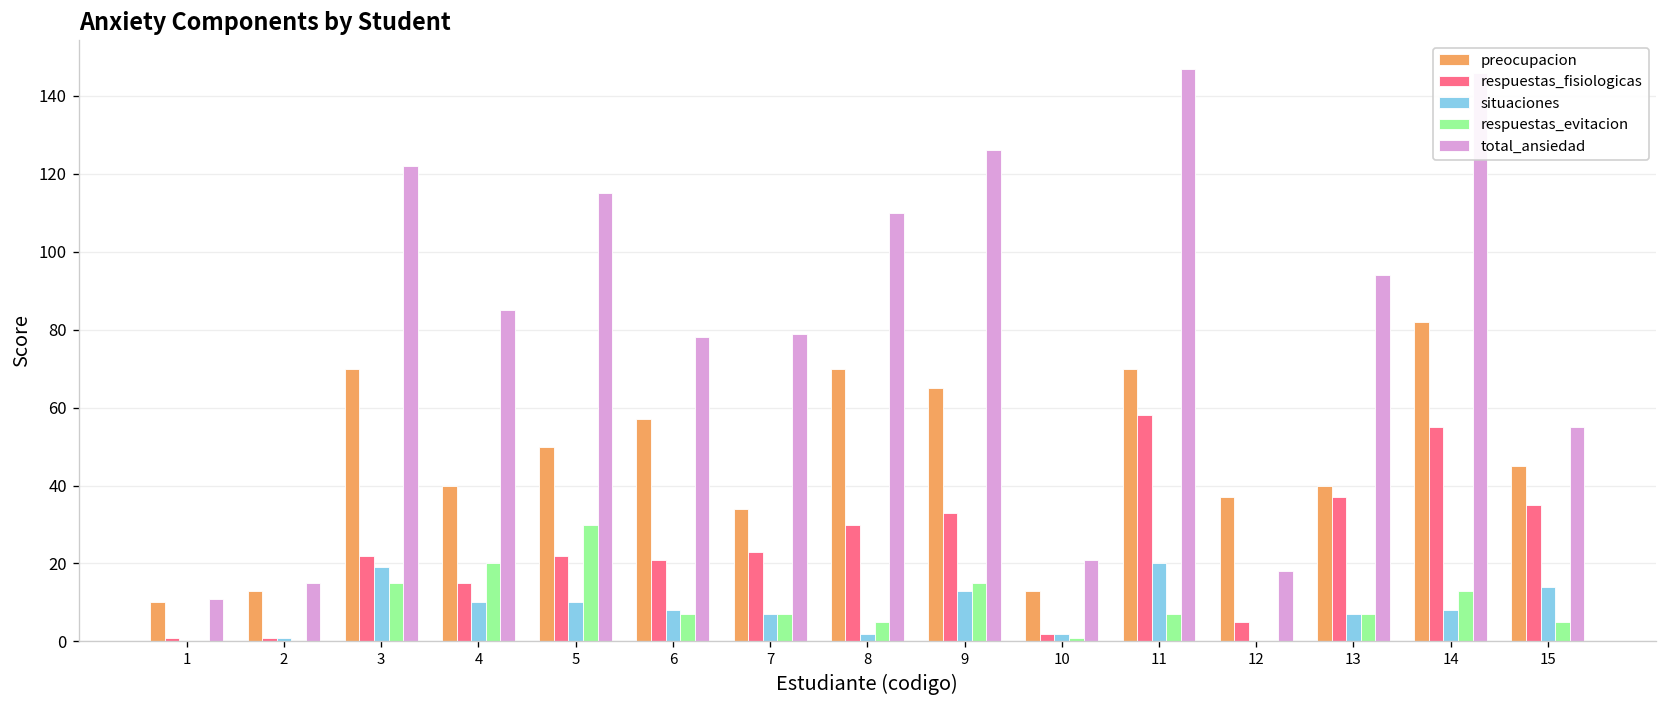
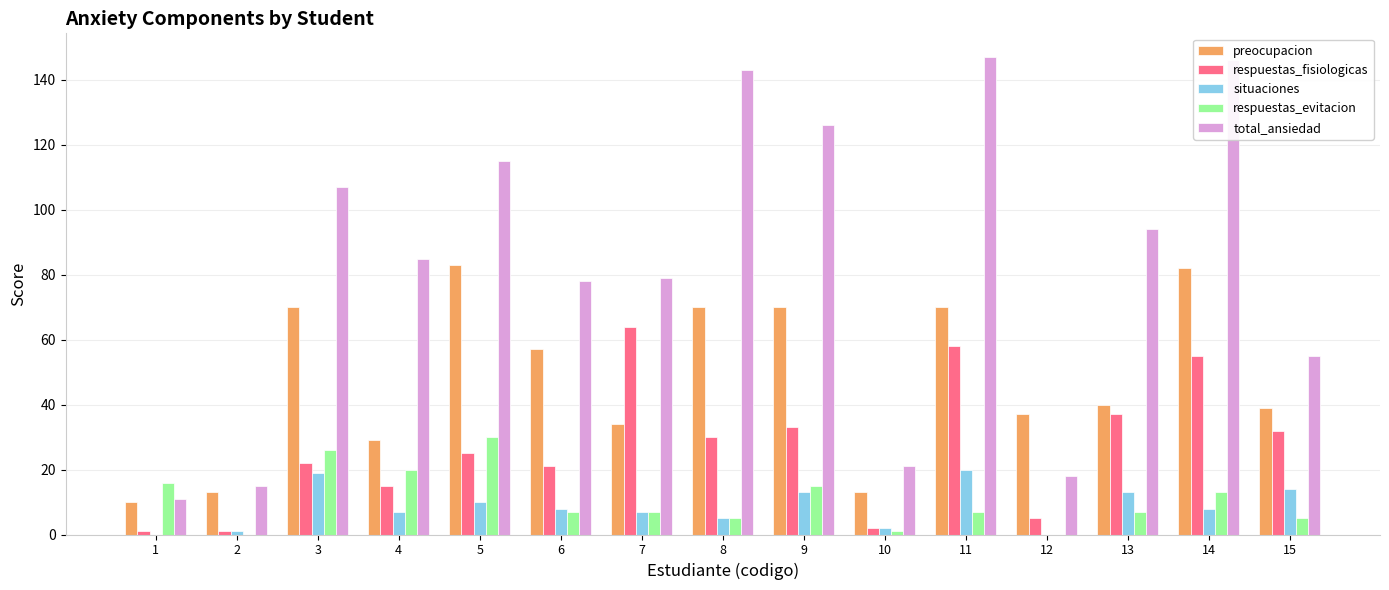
  {
    "preocupacion": {
      "1": 10,
      "2": 13,
      "3": 70,
-     "4": 40,
-     "5": 50,
+     "4": 29,
+     "5": 83,
      "6": 57,
      "7": 34,
      "8": 70,
-     "9": 65,
+     "9": 70,
      "10": 13,
      "11": 70,
      "12": 37,
      "13": 40,
      "14": 82,
-     "15": 45
+     "15": 39
    },
    "respuestas_fisiologicas": {
      "1": 1,
      "2": 1,
      "3": 22,
      "4": 15,
-     "5": 22,
+     "5": 25,
      "6": 21,
-     "7": 23,
+     "7": 64,
      "8": 30,
      "9": 33,
      "10": 2,
      "11": 58,
      "12": 5,
      "13": 37,
      "14": 55,
-     "15": 35
+     "15": 32
    },
    "situaciones": {
      "1": 0,
      "2": 1,
      "3": 19,
-     "4": 10,
+     "4": 7,
      "5": 10,
      "6": 8,
      "7": 7,
-     "8": 2,
+     "8": 5,
      "9": 13,
      "10": 2,
      "11": 20,
      "12": 0,
-     "13": 7,
+     "13": 13,
      "14": 8,
      "15": 14
    },
    "respuestas_evitacion": {
-     "1": 0,
+     "1": 16,
      "2": 0,
-     "3": 15,
+     "3": 26,
      "4": 20,
      "5": 30,
      "6": 7,
      "7": 7,
      "8": 5,
      "9": 15,
      "10": 1,
      "11": 7,
      "12": 0,
      "13": 7,
      "14": 13,
      "15": 5
    },
    "total_ansiedad": {
      "1": 11,
      "2": 15,
-     "3": 122,
+     "3": 107,
      "4": 85,
      "5": 115,
      "6": 78,
      "7": 79,
-     "8": 110,
+     "8": 143,
      "9": 126,
      "10": 21,
      "11": 147,
      "12": 18,
      "13": 94,
      "15": 55
    }
  }
